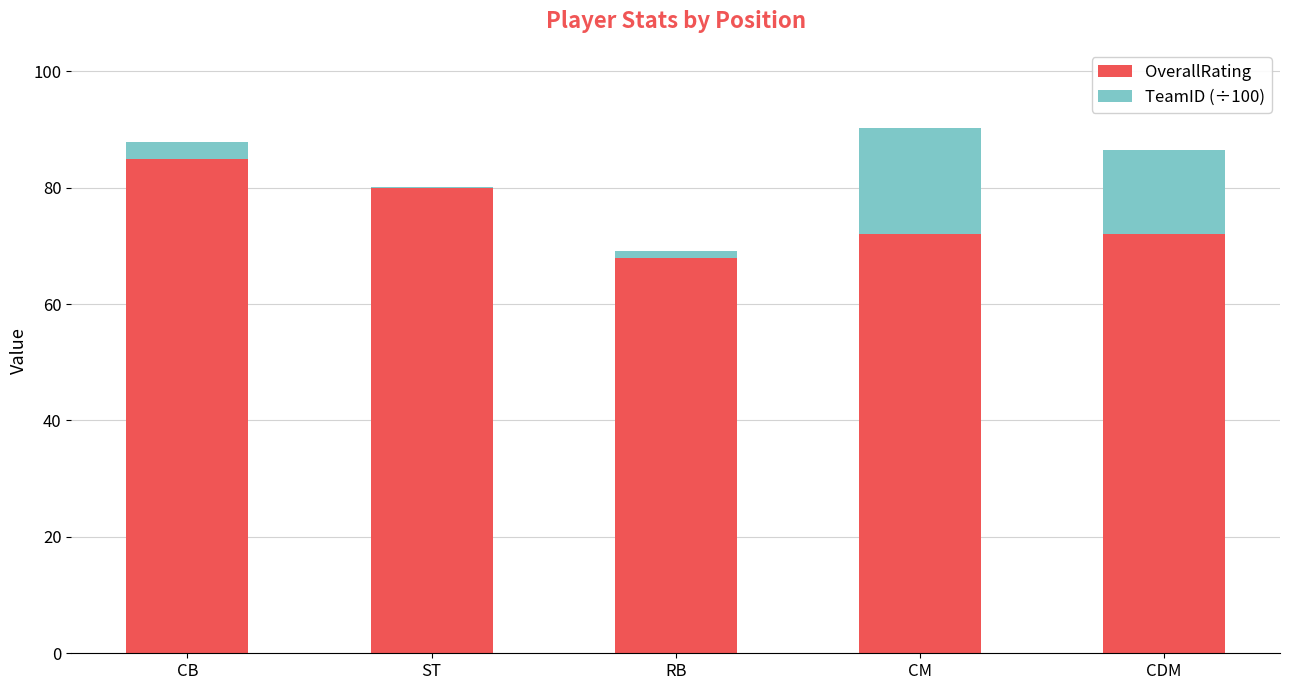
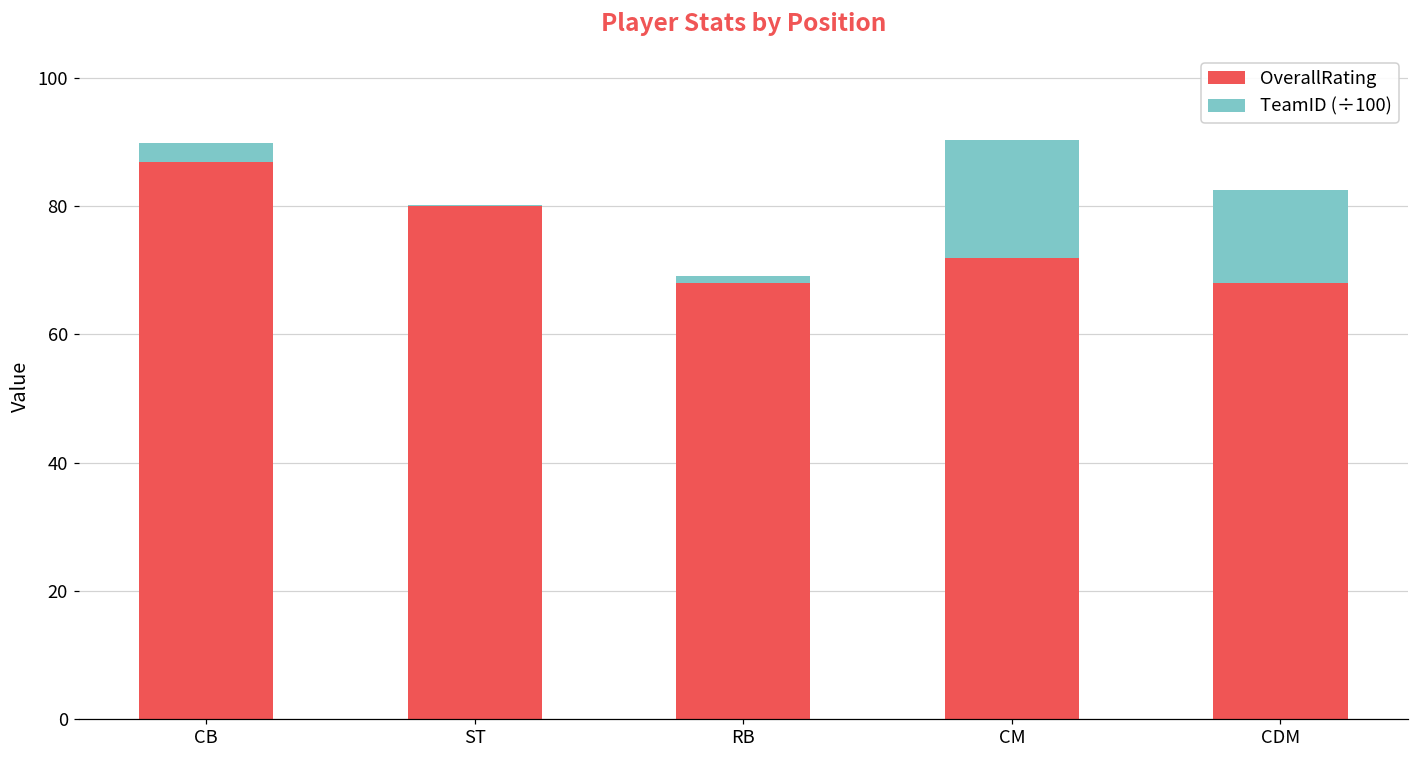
  {
    "OverallRating": {
-     "CB": 85,
+     "CB": 87,
      "ST": 80,
      "RB": 68,
      "CM": 72,
-     "CDM": 72
+     "CDM": 68
    },
    "TeamID (÷100)": {
      "CB": 3,
      "RB": 1,
      "CM": 18,
      "CDM": 15
    }
  }
